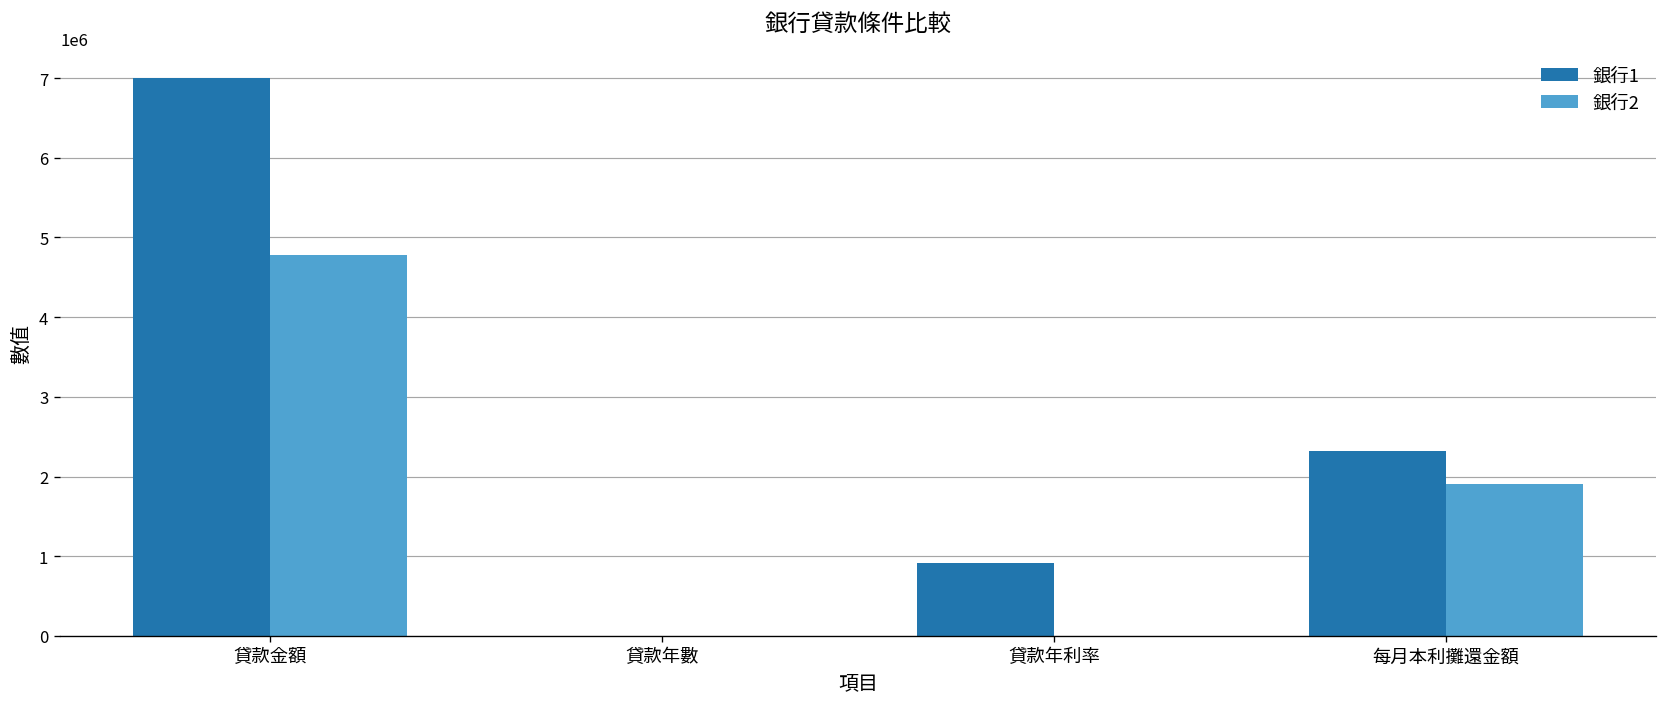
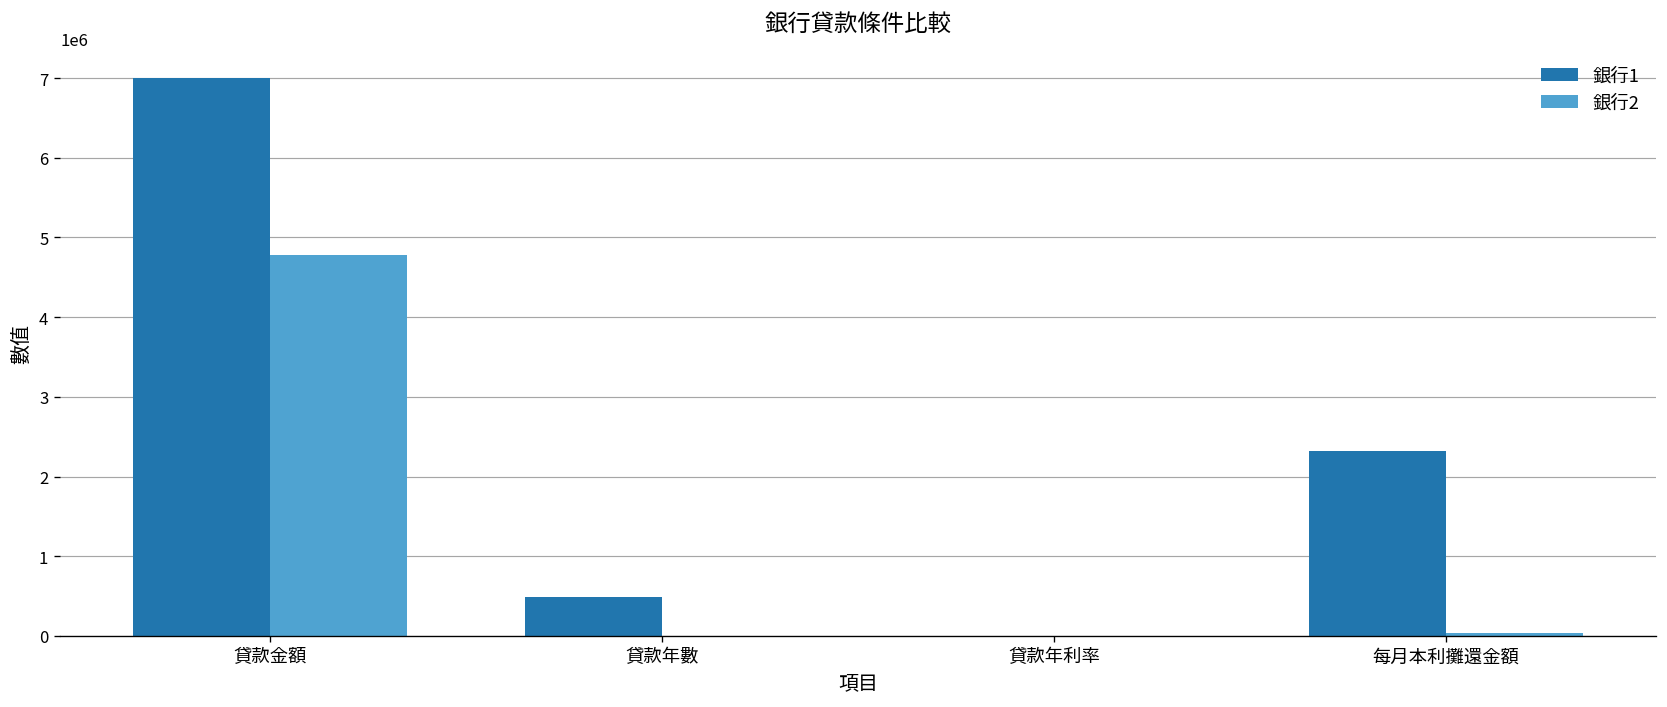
  {
    "銀行1": {
      "貸款金額": 7000000,
-     "貸款年數": 0,
-     "貸款年利率": 900000,
+     "貸款年數": 500000,
+     "貸款年利率": 0,
      "每月本利攤還金額": 2300000
    },
    "銀行2": {
      "貸款金額": 4800000,
-     "每月本利攤還金額": 1900000
+     "每月本利攤還金額": 0
    }
  }
